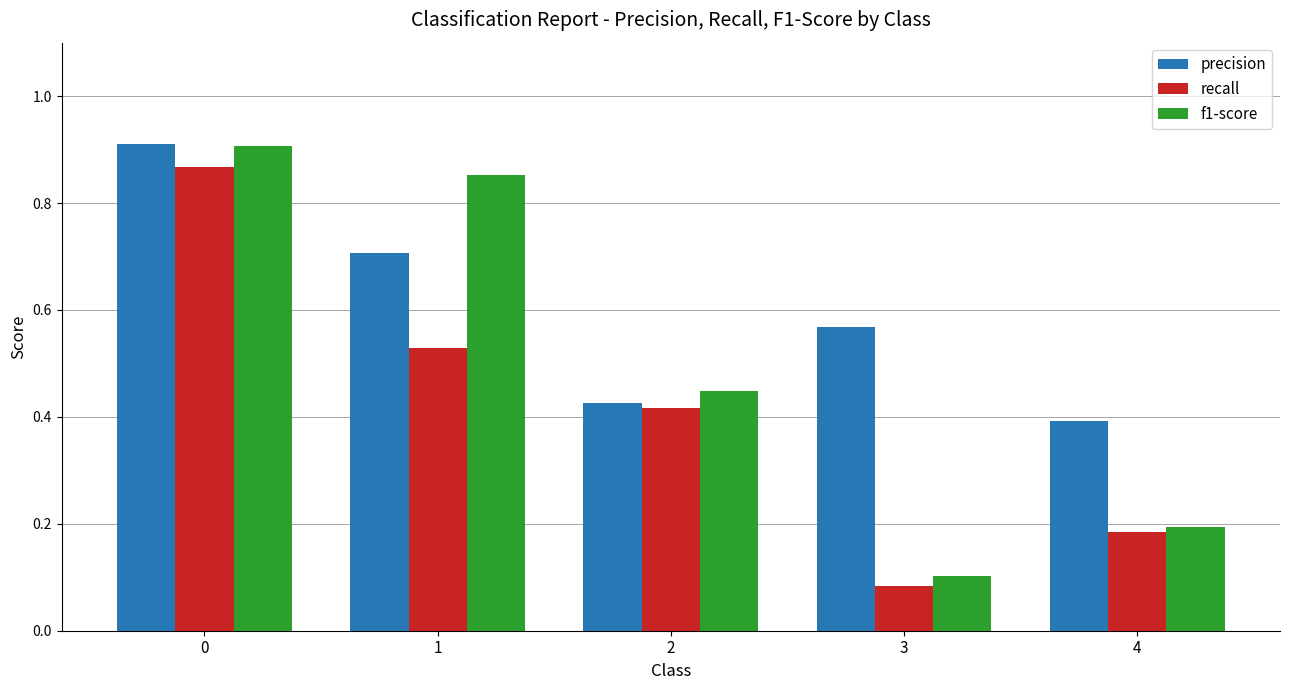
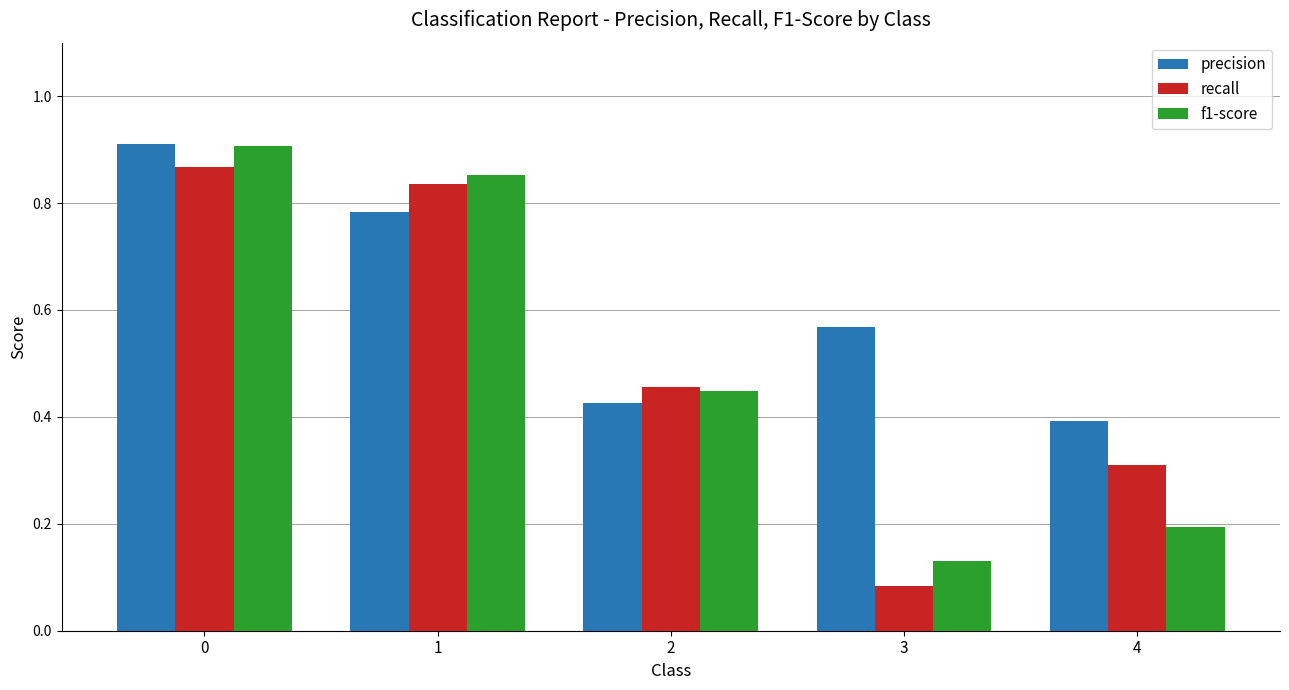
  {
    "precision": {
      "0": 0.91,
-     "1": 0.71,
+     "1": 0.78,
      "2": 0.43,
      "3": 0.57,
      "4": 0.39
    },
    "recall": {
      "0": 0.87,
-     "1": 0.53,
-     "2": 0.42,
+     "1": 0.84,
+     "2": 0.46,
      "3": 0.08,
-     "4": 0.18
+     "4": 0.31
    },
    "f1-score": {
      "0": 0.91,
      "1": 0.85,
      "2": 0.45,
-     "3": 0.10,
+     "3": 0.13,
      "4": 0.19
    }
  }
